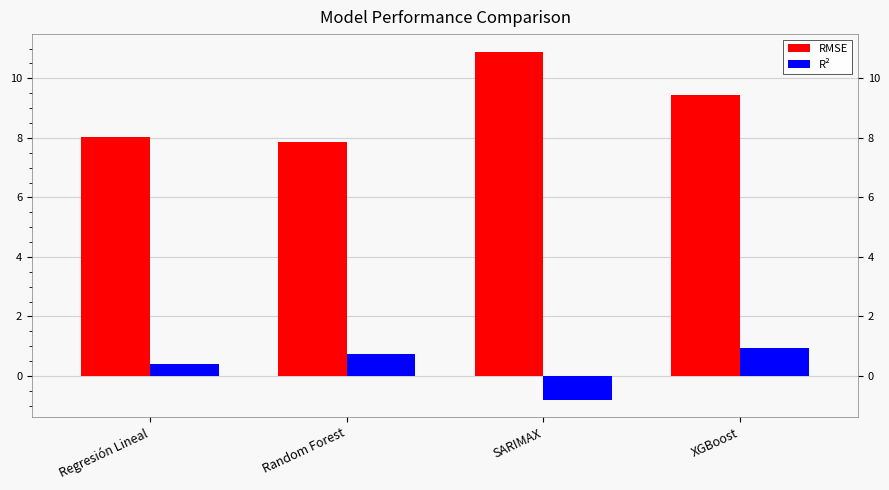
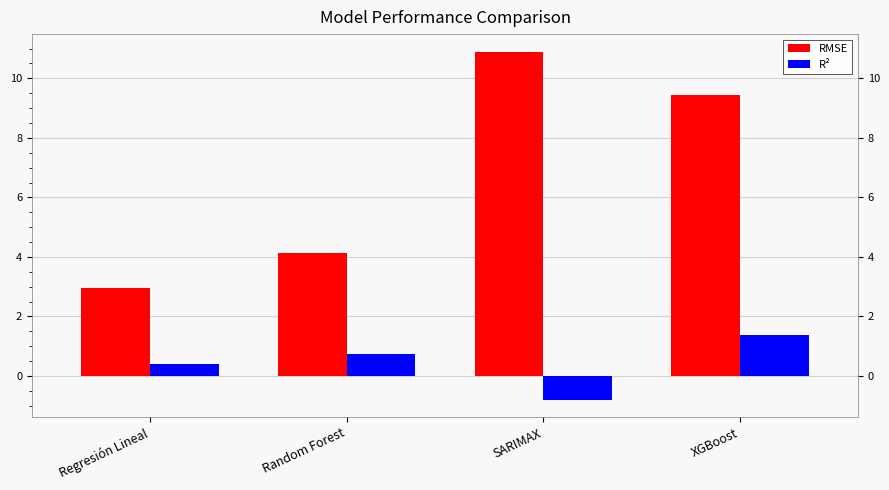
  {
    "RMSE": {
-     "Regresión Lineal": 8.0,
-     "Random Forest": 7.9,
+     "Regresión Lineal": 3.0,
+     "Random Forest": 4.1,
      "SARIMAX": 10.9,
      "XGBoost": 9.4
    },
    "R²": {
      "Regresión Lineal": 0.4,
      "Random Forest": 0.7,
      "SARIMAX": -0.8,
-     "XGBoost": 0.9
+     "XGBoost": 1.4
    }
  }
